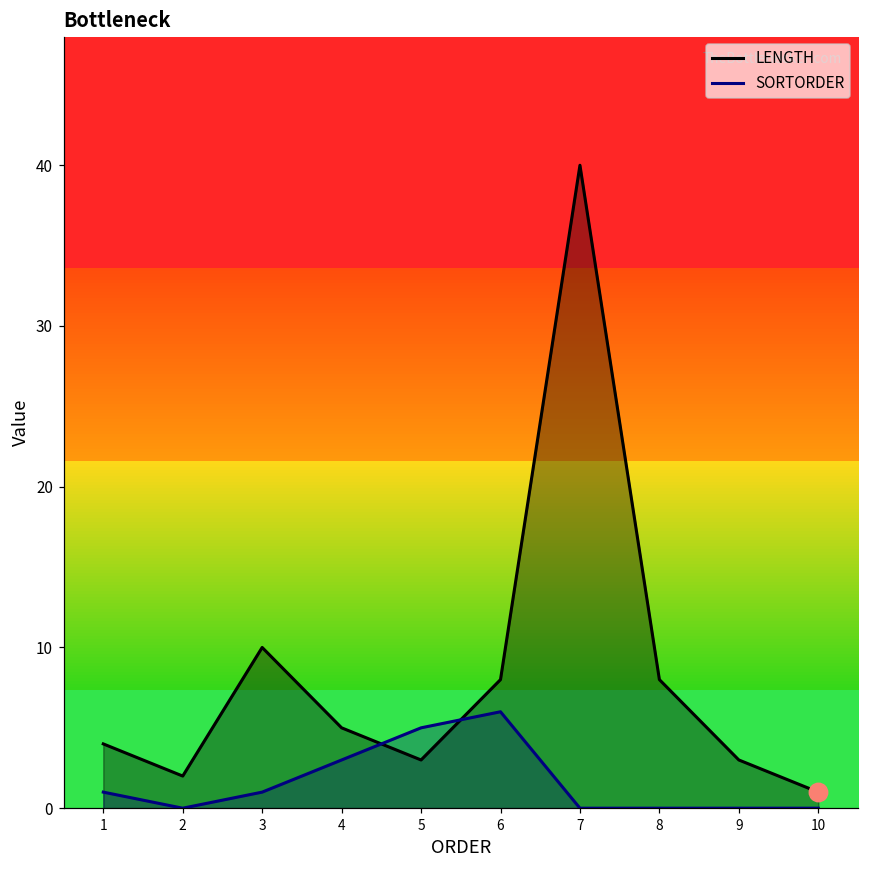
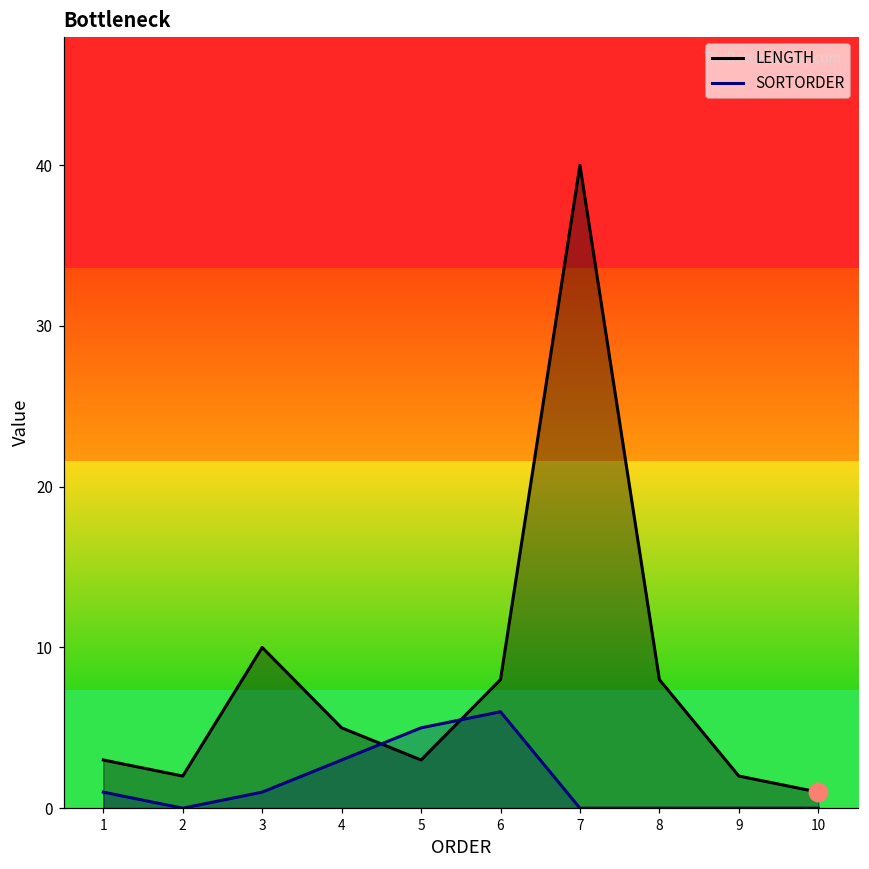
  {
    "LENGTH": {
-     "1": 4,
+     "1": 3,
      "2": 2,
      "3": 10,
      "4": 5,
      "5": 3,
      "6": 8,
      "7": 40,
      "8": 8,
-     "9": 3
+     "9": 2
    },
    "SORTORDER": {
      "1": 1,
      "2": 0,
      "3": 1,
      "4": 3,
      "5": 5,
      "6": 6,
      "7": 0,
      "8": 0,
      "9": 0,
      "10": 0
    }
  }
